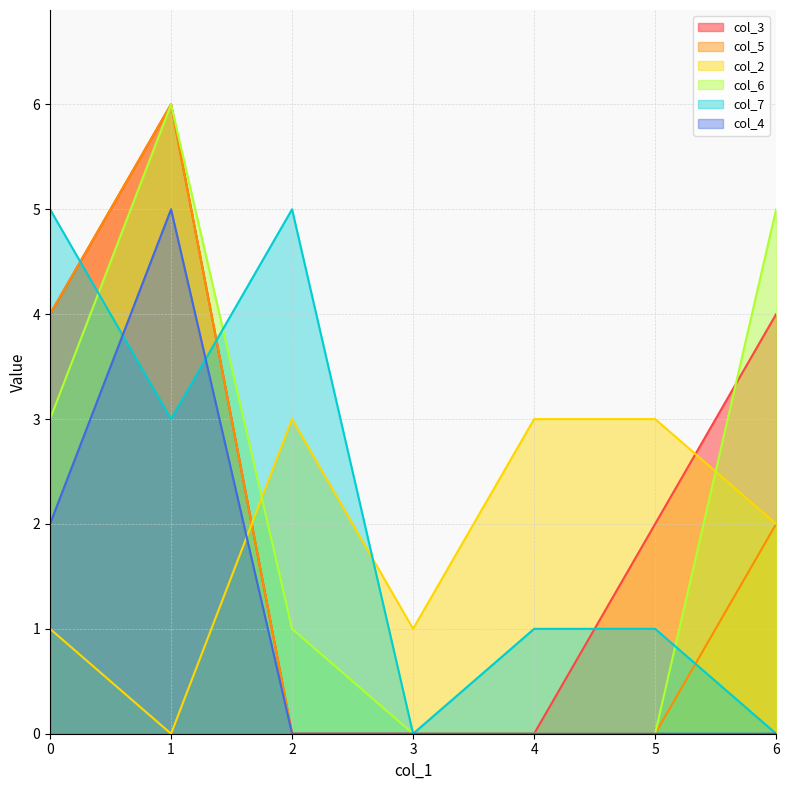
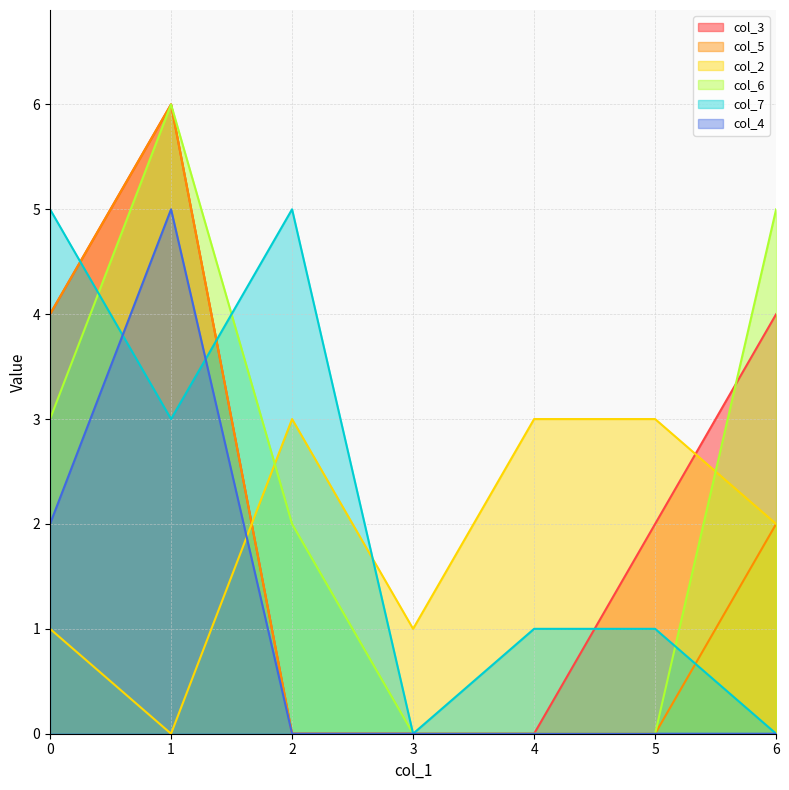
  {
    "col_3": {
      "5": 2,
      "6": 4
    },
    "col_6": {
      "0": 3,
-     "2": 1,
+     "2": 2,
      "6": 5
    },
    "col_7": {
      "0": 5,
      "1": 3,
      "2": 5,
      "4": 1,
      "5": 1
    },
    "col_4": {
      "0": 2,
      "1": 5
    }
  }
